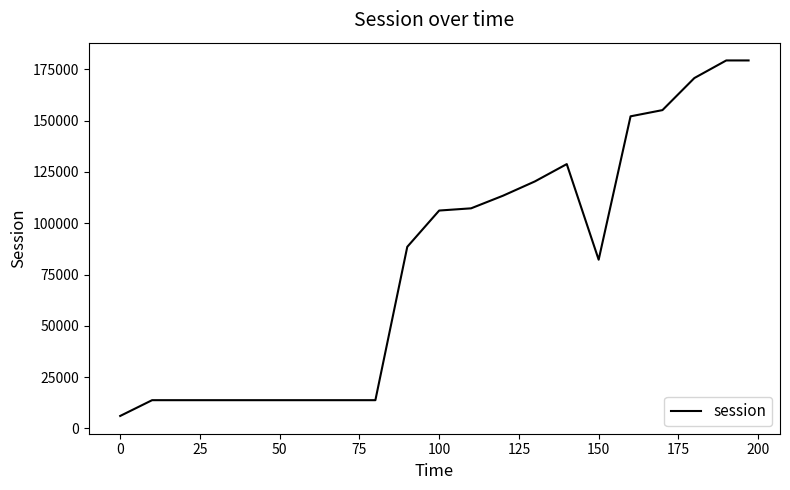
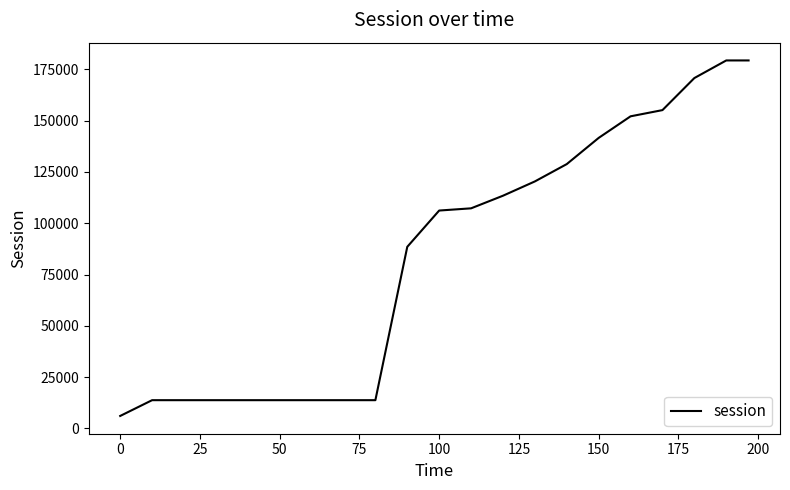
  {
    "0": 6000,
    "50": 14000,
    "100": 106000,
-   "150": 82000
+   "150": 142000
  }
